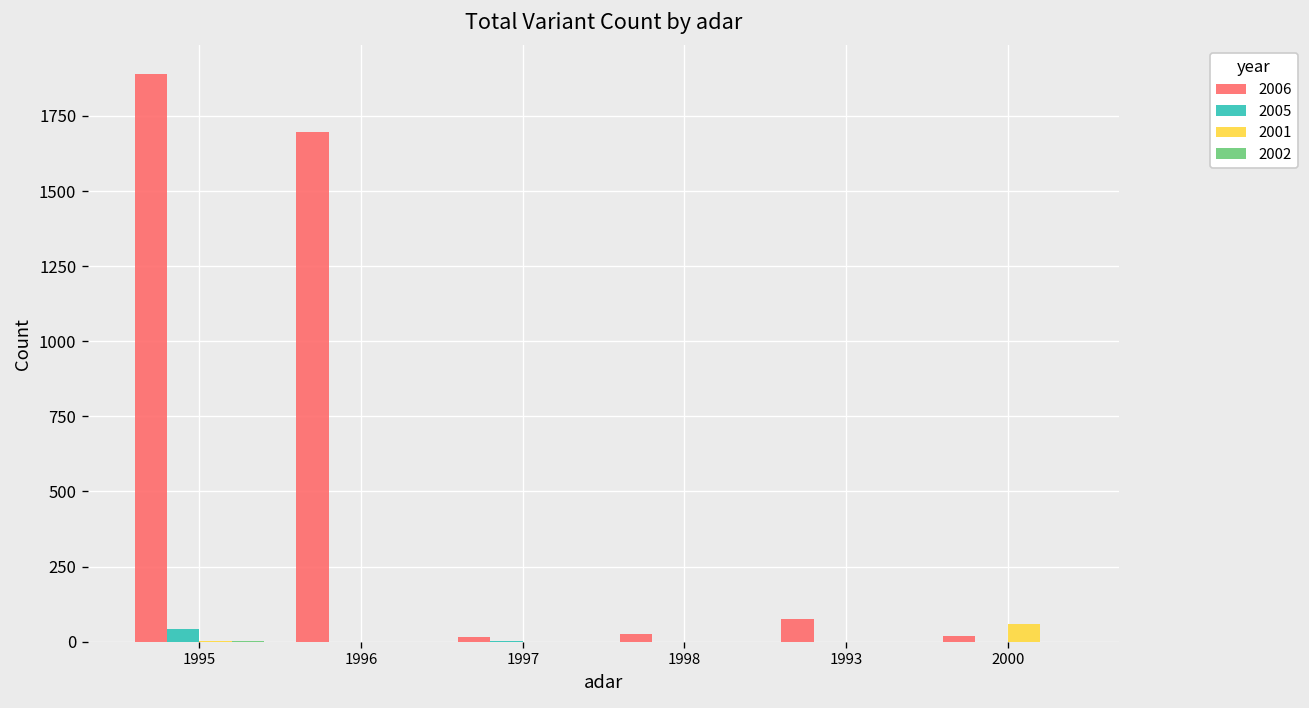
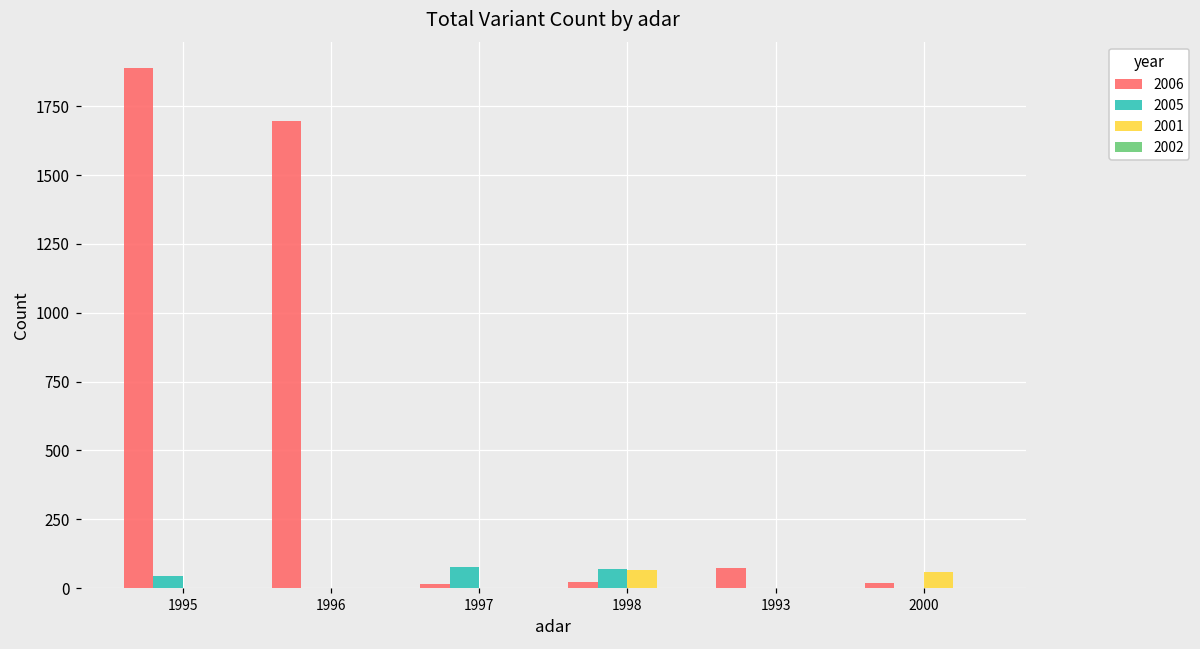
  {
    "2006": {
      "1995": 1890,
      "1996": 1700,
      "1997": 20,
      "1998": 20,
      "1993": 70,
      "2000": 20
    },
    "2005": {
      "1995": 40,
      "1996": 0,
-     "1997": 0,
-     "1998": 0,
+     "1997": 80,
+     "1998": 70,
      "1993": 0,
      "2000": 0
    },
    "2001": {
      "1996": 0,
      "1997": 0,
-     "1998": 0,
+     "1998": 70,
      "1993": 0,
      "2000": 60
    },
    "2002": {
      "1996": 0,
      "1997": 0,
      "1998": 0,
      "1993": 0,
      "2000": 0
    }
  }
